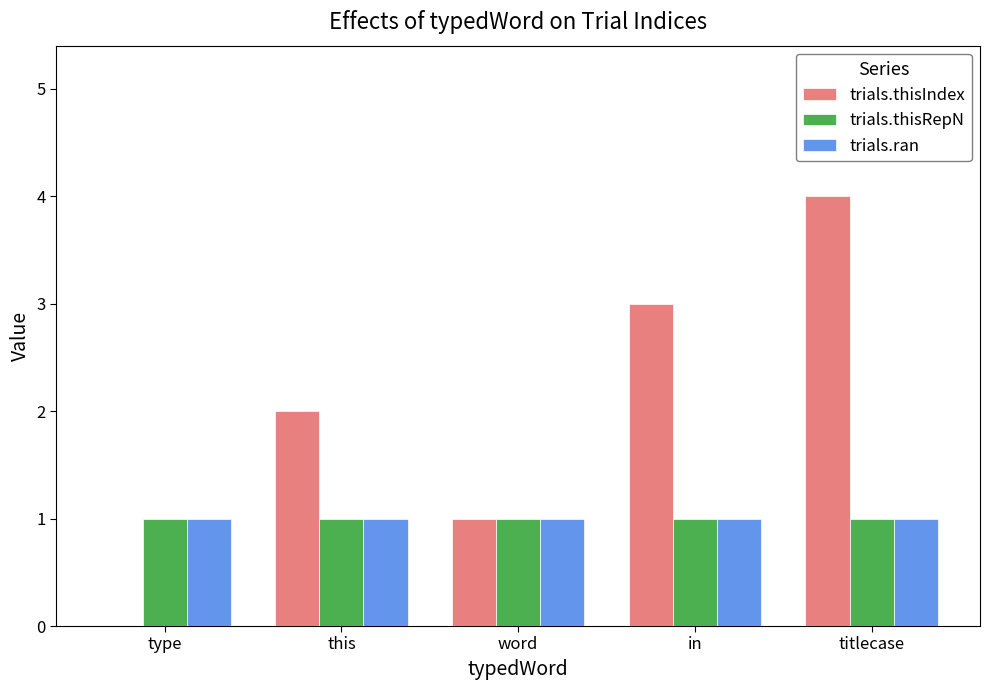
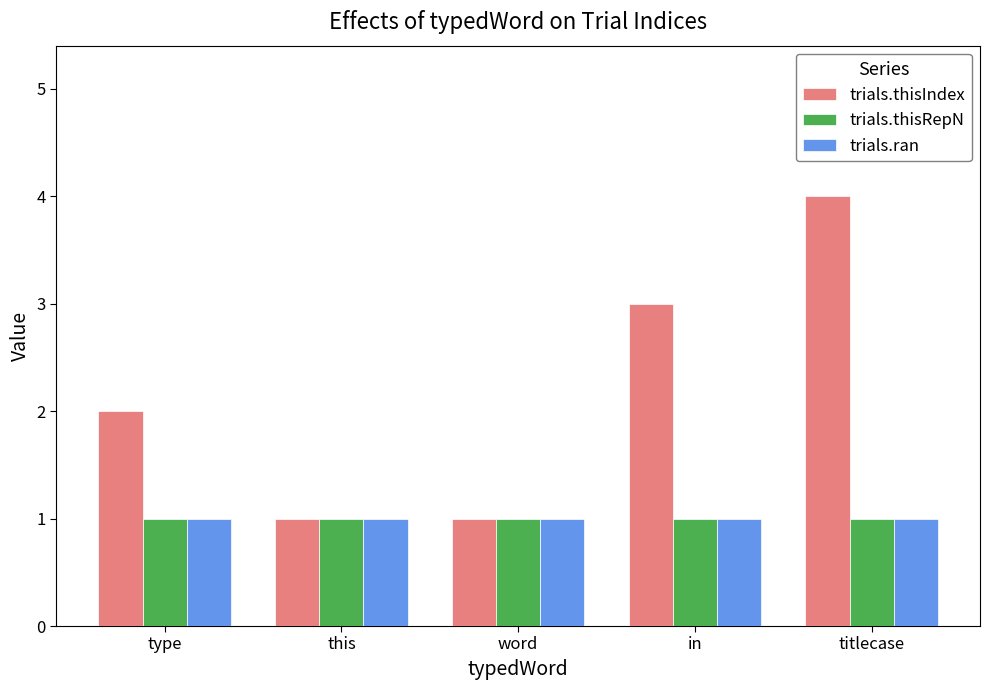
  {
    "trials.thisIndex": {
-     "type": 0,
-     "this": 2,
+     "type": 2,
+     "this": 1,
      "word": 1,
      "in": 3,
      "titlecase": 4
    },
    "trials.thisRepN": {
      "type": 1,
      "this": 1,
      "word": 1,
      "in": 1,
      "titlecase": 1
    },
    "trials.ran": {
      "type": 1,
      "this": 1,
      "word": 1,
      "in": 1,
      "titlecase": 1
    }
  }
